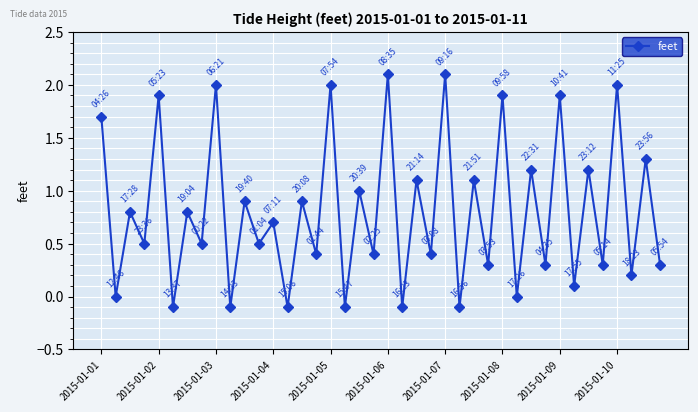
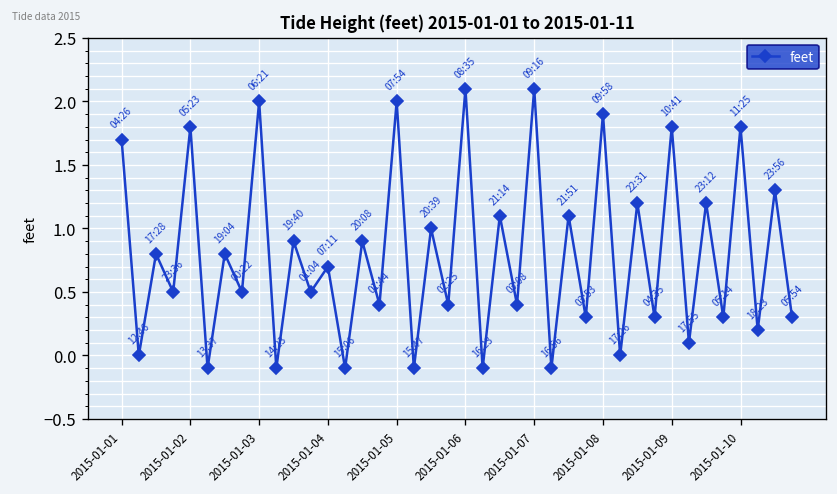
  {
-   "2015-01-02": 1.9,
-   "2015-01-09": 1.9,
-   "2015-01-10": 2.0
+   "2015-01-02": 1.8,
+   "2015-01-09": 1.8,
+   "2015-01-10": 1.8
  }
